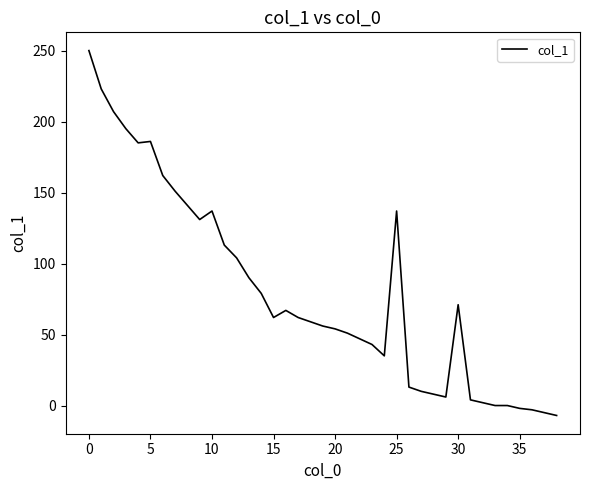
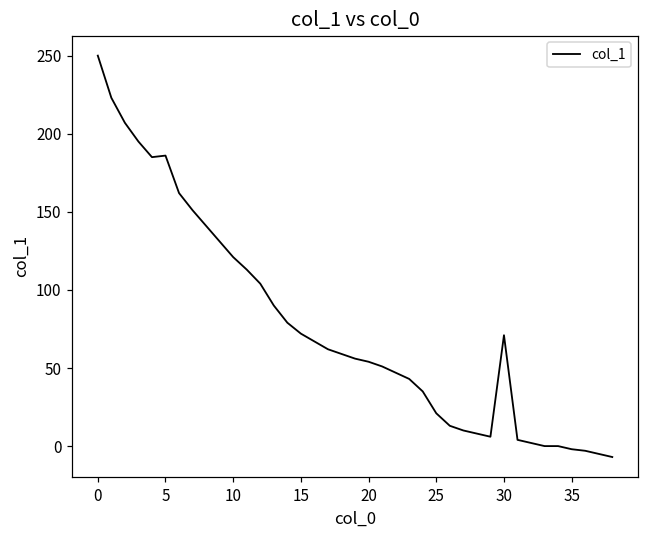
  {
    "0": 250,
    "5": 186,
-   "10": 137,
-   "15": 62,
+   "10": 121,
+   "15": 72,
    "20": 54,
-   "25": 137,
+   "25": 21,
    "30": 71,
    "35": -2
  }
